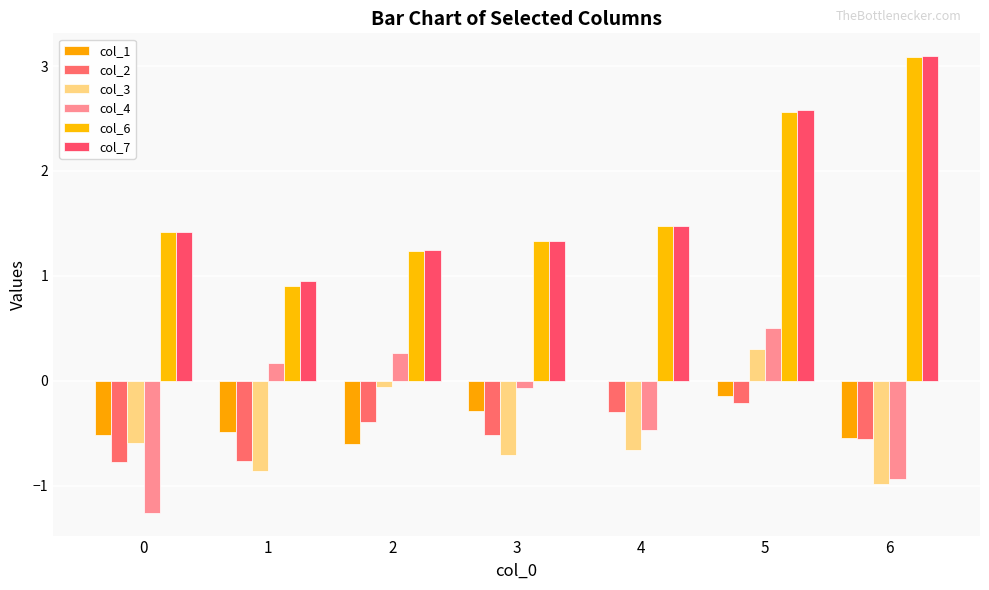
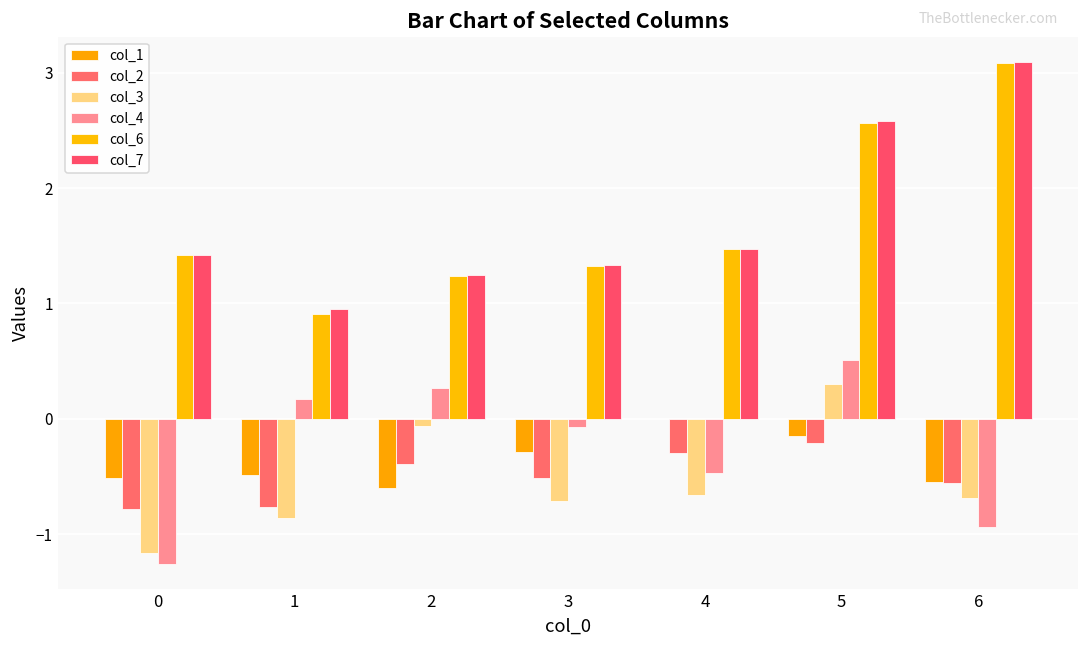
  {
    "col_3": {
-     "0": -0.60,
+     "0": -1.16,
      "1": -0.86,
      "2": -0.06,
      "3": -0.71,
      "4": -0.66,
      "5": 0.30,
-     "6": -0.98
+     "6": -0.69
    }
  }
